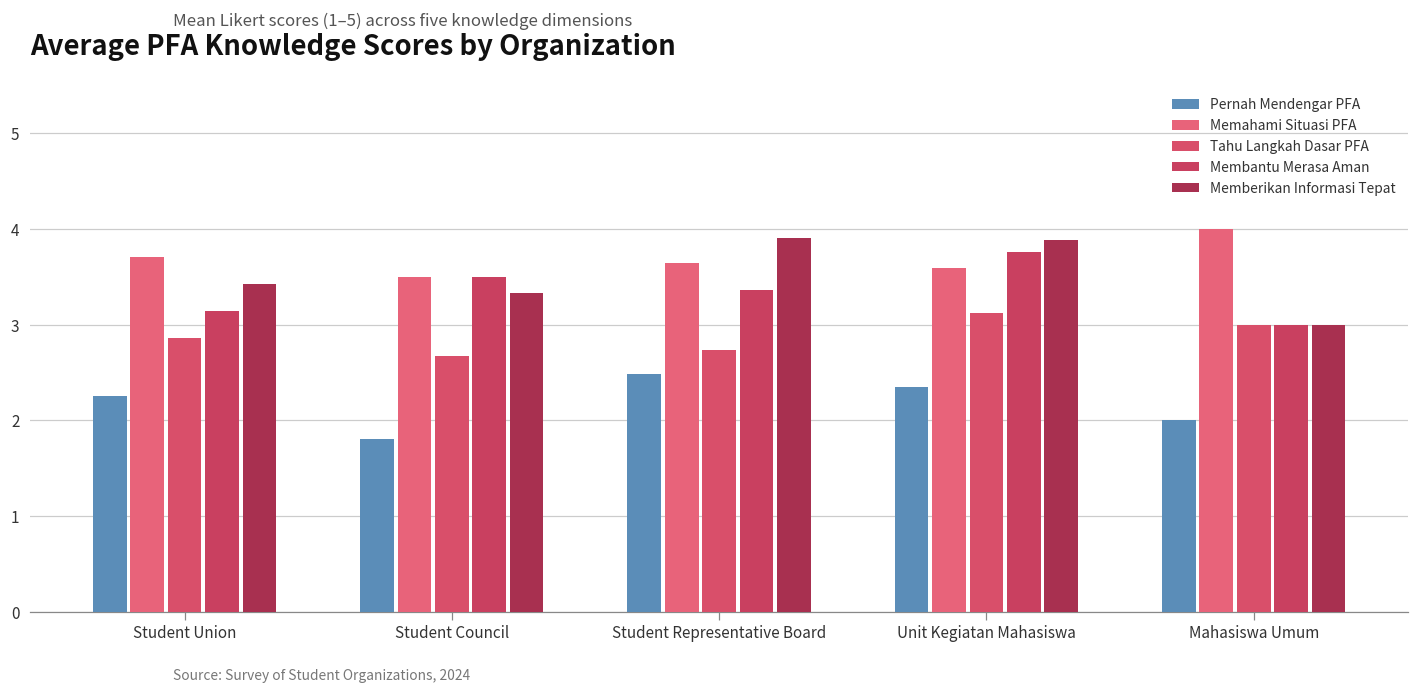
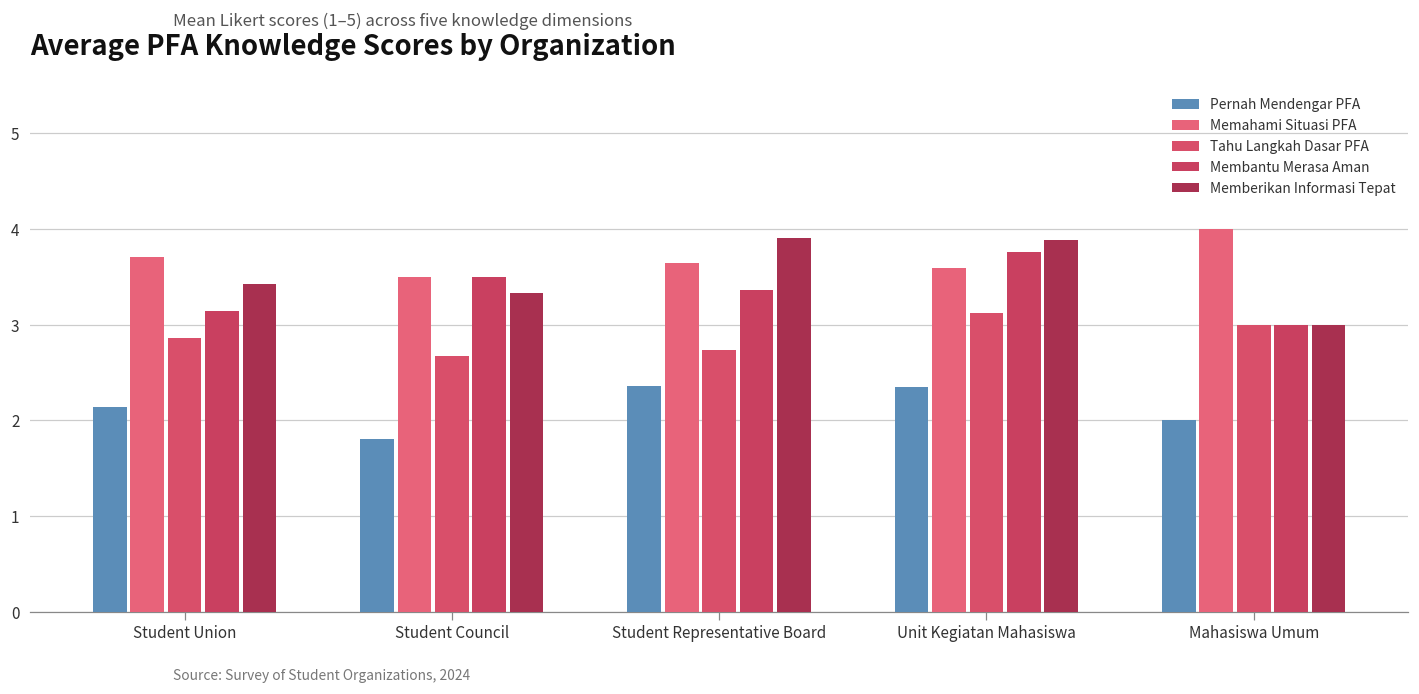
  {
    "Pernah Mendengar PFA": {
-     "Student Union": 2.3,
+     "Student Union": 2.1,
      "Student Council": 1.8,
-     "Student Representative Board": 2.5,
+     "Student Representative Board": 2.4,
      "Unit Kegiatan Mahasiswa": 2.4,
      "Mahasiswa Umum": 2.0
    }
  }
